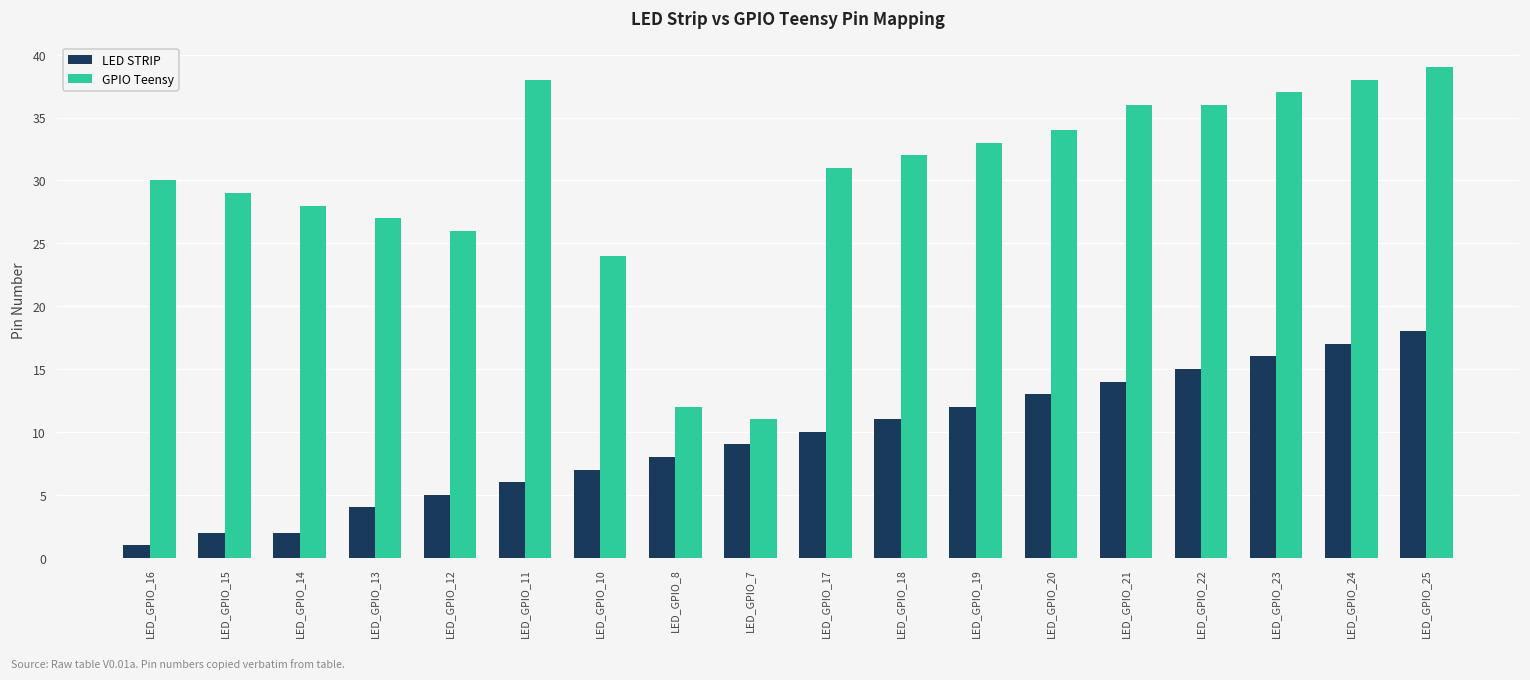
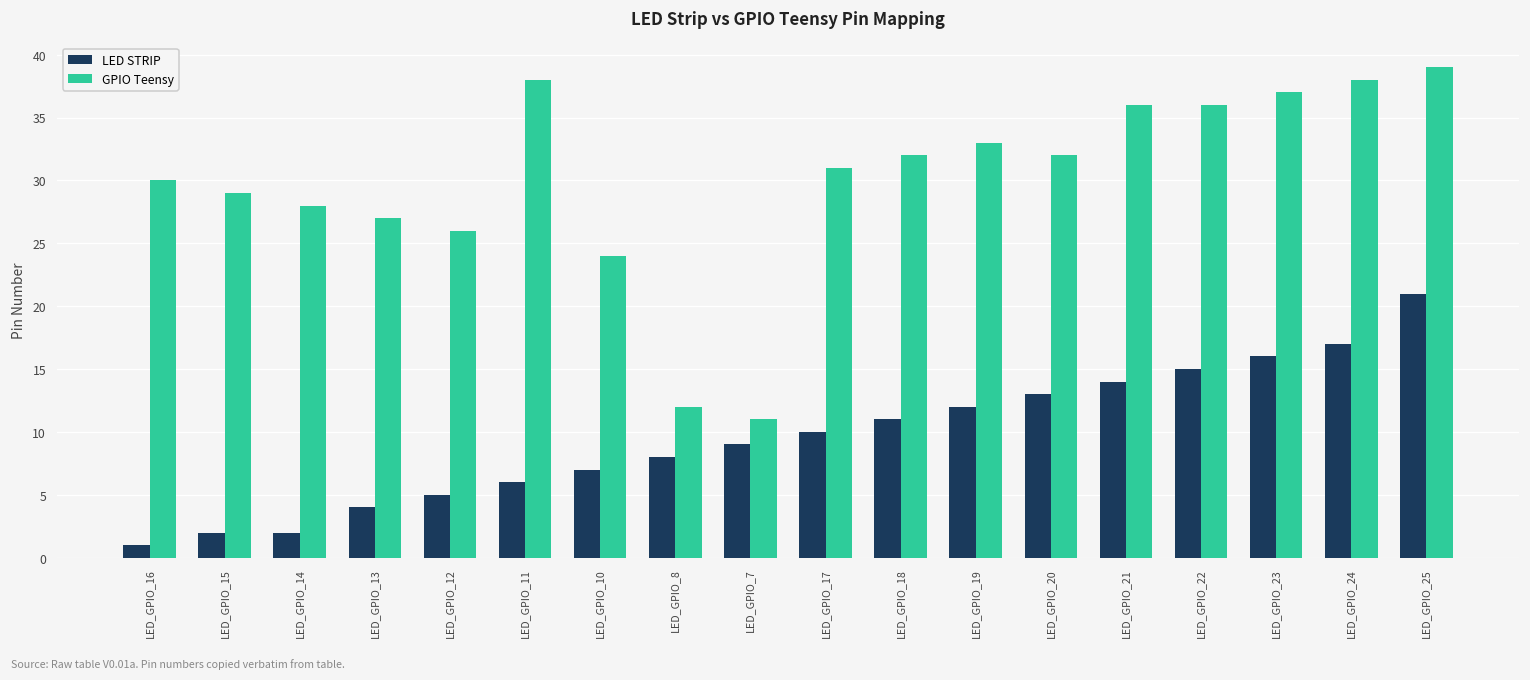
  {
    "LED STRIP": {
      "LED_GPIO_16": 1,
      "LED_GPIO_15": 2,
      "LED_GPIO_14": 2,
      "LED_GPIO_13": 4,
      "LED_GPIO_12": 5,
      "LED_GPIO_11": 6,
      "LED_GPIO_10": 7,
      "LED_GPIO_8": 8,
      "LED_GPIO_7": 9,
      "LED_GPIO_17": 10,
      "LED_GPIO_18": 11,
      "LED_GPIO_19": 12,
      "LED_GPIO_20": 13,
      "LED_GPIO_21": 14,
      "LED_GPIO_22": 15,
      "LED_GPIO_23": 16,
      "LED_GPIO_24": 17,
-     "LED_GPIO_25": 18
+     "LED_GPIO_25": 21
    },
    "GPIO Teensy": {
      "LED_GPIO_16": 30,
      "LED_GPIO_15": 29,
      "LED_GPIO_14": 28,
      "LED_GPIO_13": 27,
      "LED_GPIO_12": 26,
      "LED_GPIO_11": 38,
      "LED_GPIO_10": 24,
      "LED_GPIO_8": 12,
      "LED_GPIO_7": 11,
      "LED_GPIO_17": 31,
      "LED_GPIO_18": 32,
      "LED_GPIO_19": 33,
-     "LED_GPIO_20": 34,
+     "LED_GPIO_20": 32,
      "LED_GPIO_21": 36,
      "LED_GPIO_22": 36,
      "LED_GPIO_23": 37,
      "LED_GPIO_24": 38,
      "LED_GPIO_25": 39
    }
  }
